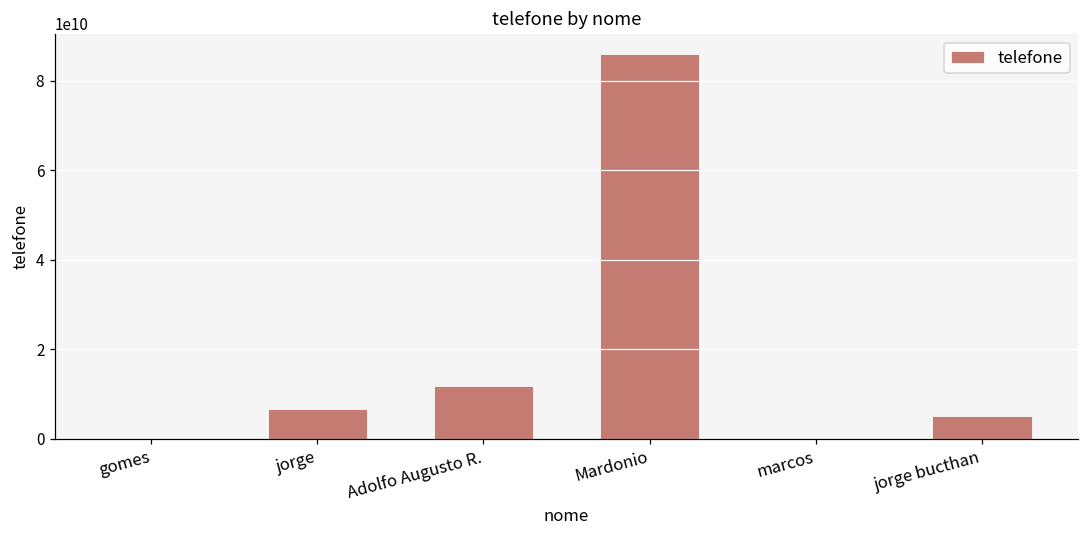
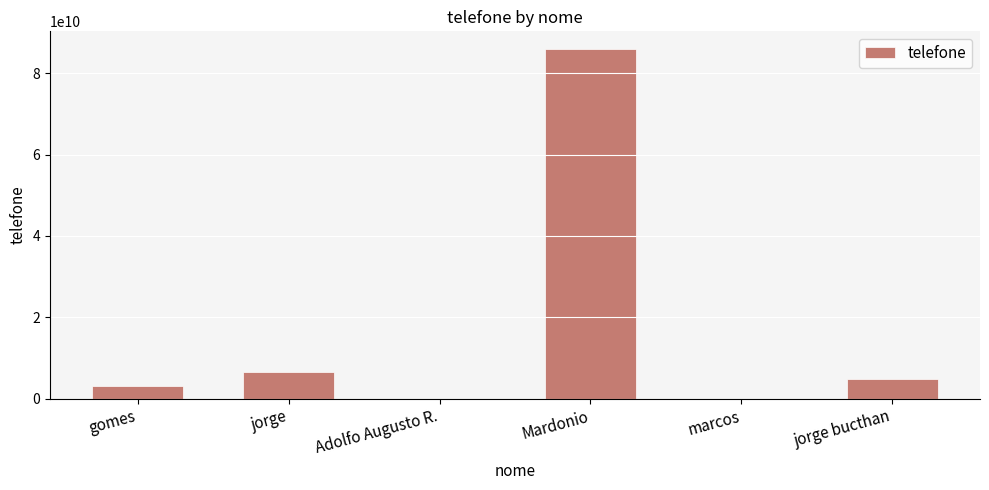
  {
-   "gomes": 0,
+   "gomes": 3000000000,
    "jorge": 7000000000,
-   "Adolfo Augusto R.": 12000000000,
+   "Adolfo Augusto R.": 0,
    "Mardonio": 86000000000,
    "jorge bucthan": 5000000000
  }
